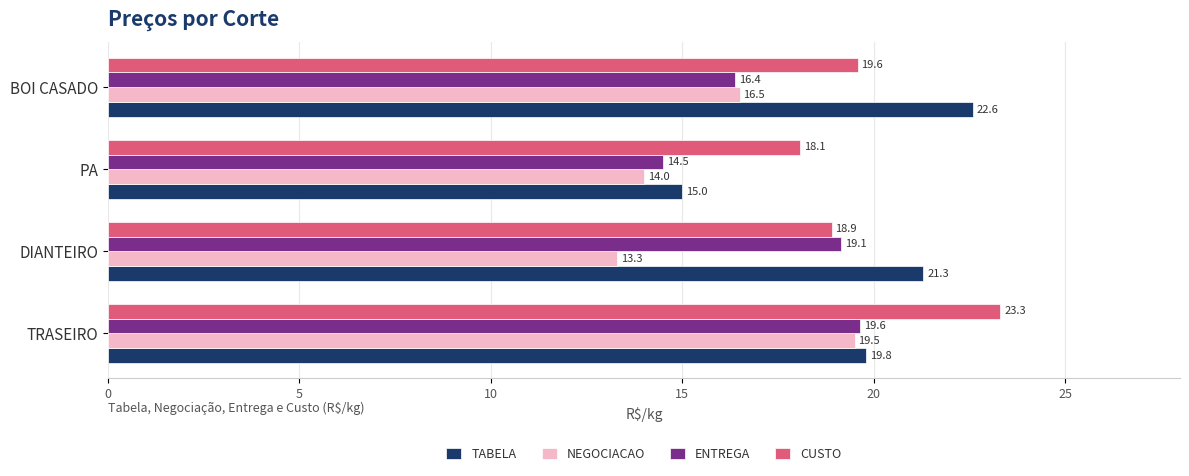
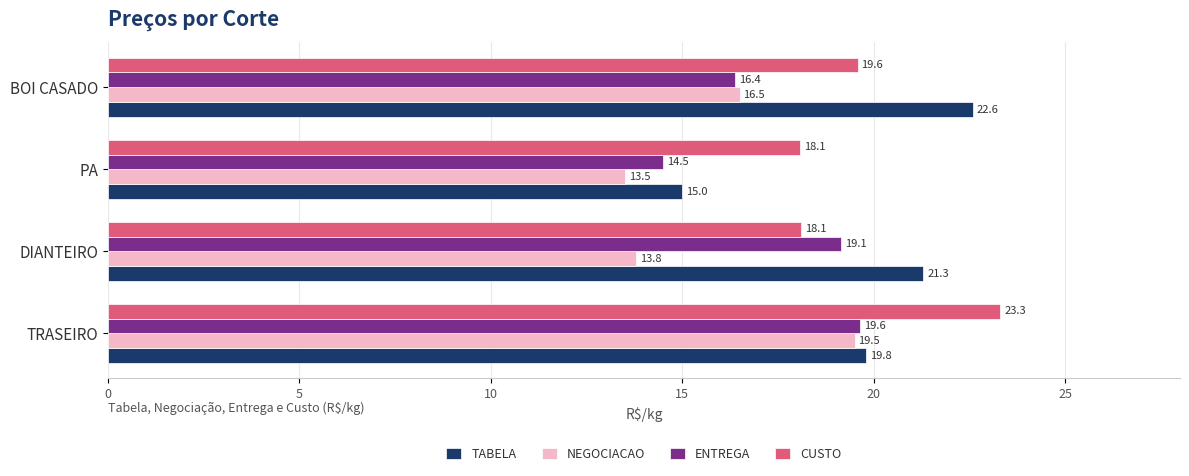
  {
    "TABELA": {
      "BOI CASADO": 22.6,
      "PA": 15.0,
      "DIANTEIRO": 21.3,
      "TRASEIRO": 19.8
    },
    "NEGOCIACAO": {
      "BOI CASADO": 16.5,
-     "PA": 14.0,
-     "DIANTEIRO": 13.3,
+     "PA": 13.5,
+     "DIANTEIRO": 13.8,
      "TRASEIRO": 19.5
    },
    "ENTREGA": {
      "BOI CASADO": 16.4,
      "PA": 14.5,
      "DIANTEIRO": 19.1,
      "TRASEIRO": 19.6
    },
    "CUSTO": {
      "BOI CASADO": 19.6,
      "PA": 18.1,
-     "DIANTEIRO": 18.9,
+     "DIANTEIRO": 18.1,
      "TRASEIRO": 23.3
    }
  }
